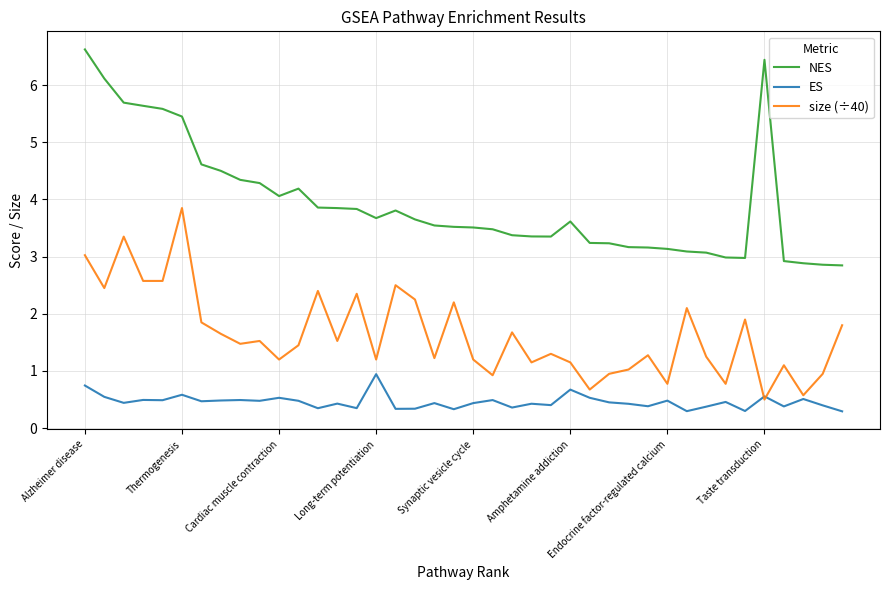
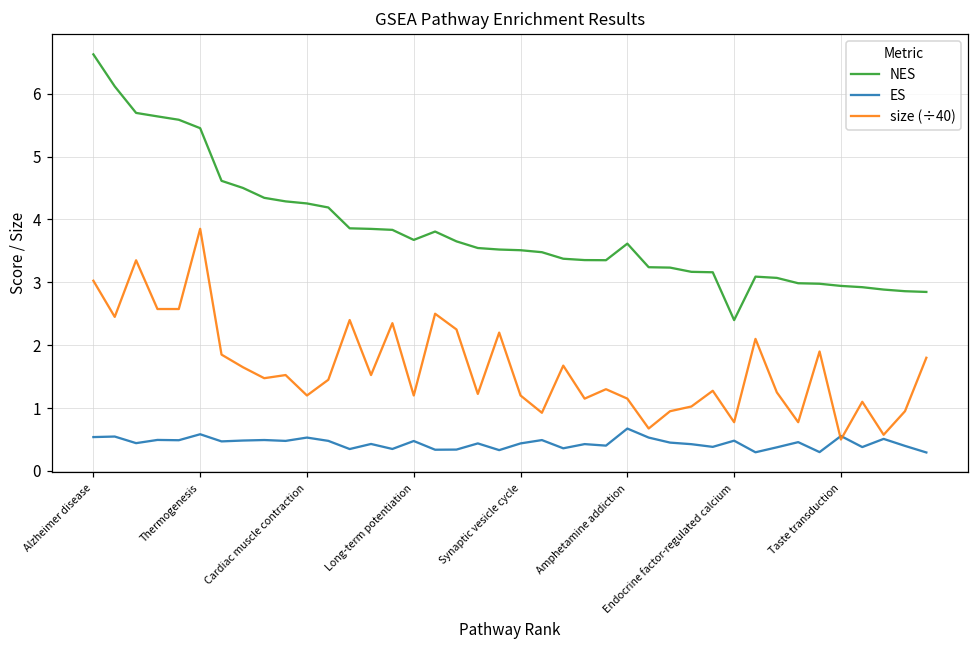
  {
    "NES": {
      "Alzheimer disease": 6.6,
      "Thermogenesis": 5.5,
-     "Cardiac muscle contraction": 4.1,
+     "Cardiac muscle contraction": 4.3,
      "Long-term potentiation": 3.7,
      "Synaptic vesicle cycle": 3.5,
      "Amphetamine addiction": 3.6,
-     "Endocrine factor-regulated calcium": 3.1,
-     "Taste transduction": 6.4
+     "Endocrine factor-regulated calcium": 2.4,
+     "Taste transduction": 2.9
    },
    "ES": {
-     "Alzheimer disease": 0.7,
+     "Alzheimer disease": 0.5,
      "Thermogenesis": 0.6,
      "Cardiac muscle contraction": 0.5,
-     "Long-term potentiation": 0.9,
+     "Long-term potentiation": 0.5,
      "Synaptic vesicle cycle": 0.4,
      "Amphetamine addiction": 0.7,
      "Endocrine factor-regulated calcium": 0.5,
      "Taste transduction": 0.6
    },
    "size (÷40)": {
      "Alzheimer disease": 3.0,
      "Thermogenesis": 3.9,
      "Cardiac muscle contraction": 1.2,
      "Long-term potentiation": 1.2,
      "Synaptic vesicle cycle": 1.2,
      "Amphetamine addiction": 1.2,
      "Endocrine factor-regulated calcium": 0.8,
      "Taste transduction": 0.5
    }
  }
